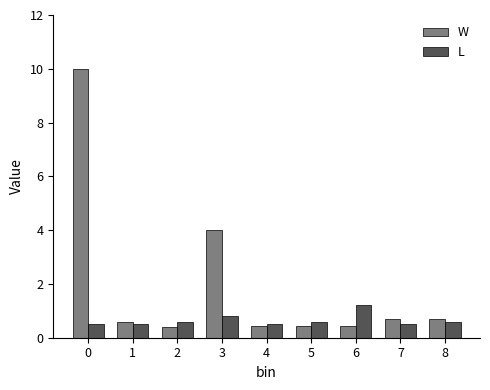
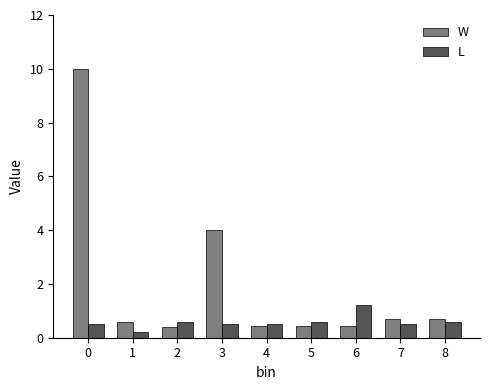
  {
    "W": {
      "0": 10.0,
      "1": 0.6,
      "2": 0.4,
      "3": 4.0,
      "4": 0.4,
      "5": 0.4,
      "6": 0.4,
      "7": 0.7,
      "8": 0.7
    },
    "L": {
      "0": 0.5,
-     "1": 0.5,
+     "1": 0.2,
      "2": 0.6,
-     "3": 0.8,
+     "3": 0.5,
      "4": 0.5,
      "5": 0.6,
      "6": 1.2,
      "7": 0.5,
      "8": 0.6
    }
  }
